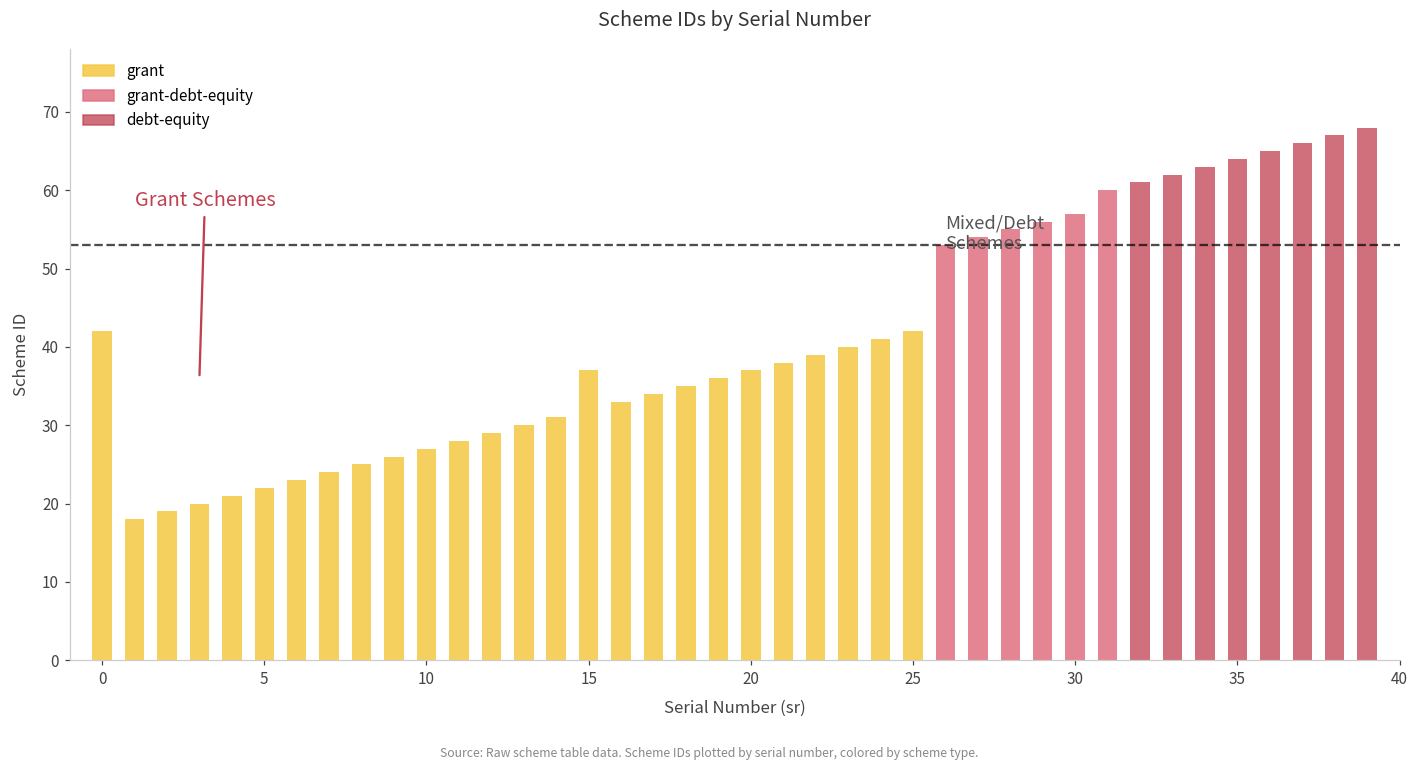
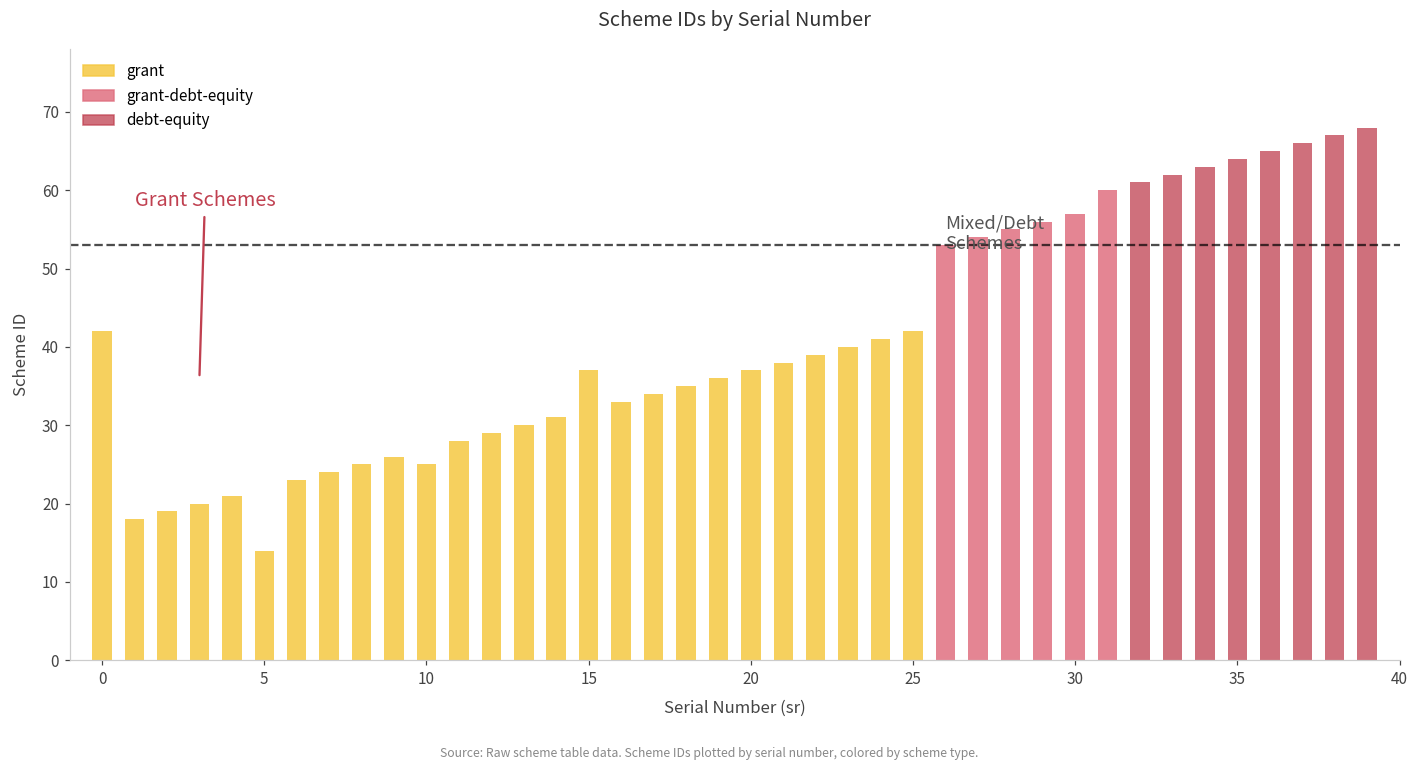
  {
    "grant": {
      "0": 42,
-     "5": 22,
-     "10": 27,
+     "5": 14,
+     "10": 25,
      "15": 37,
      "20": 37,
      "25": 42
    }
  }
